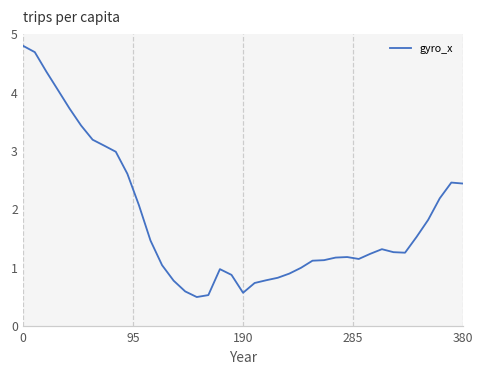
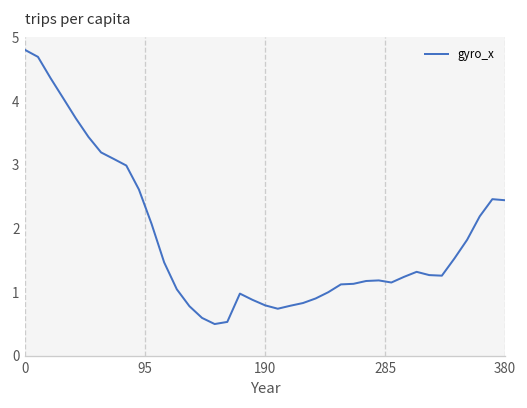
  {
    "0": 4.8,
-   "190": 0.6,
+   "190": 0.8,
    "380": 2.4
  }
